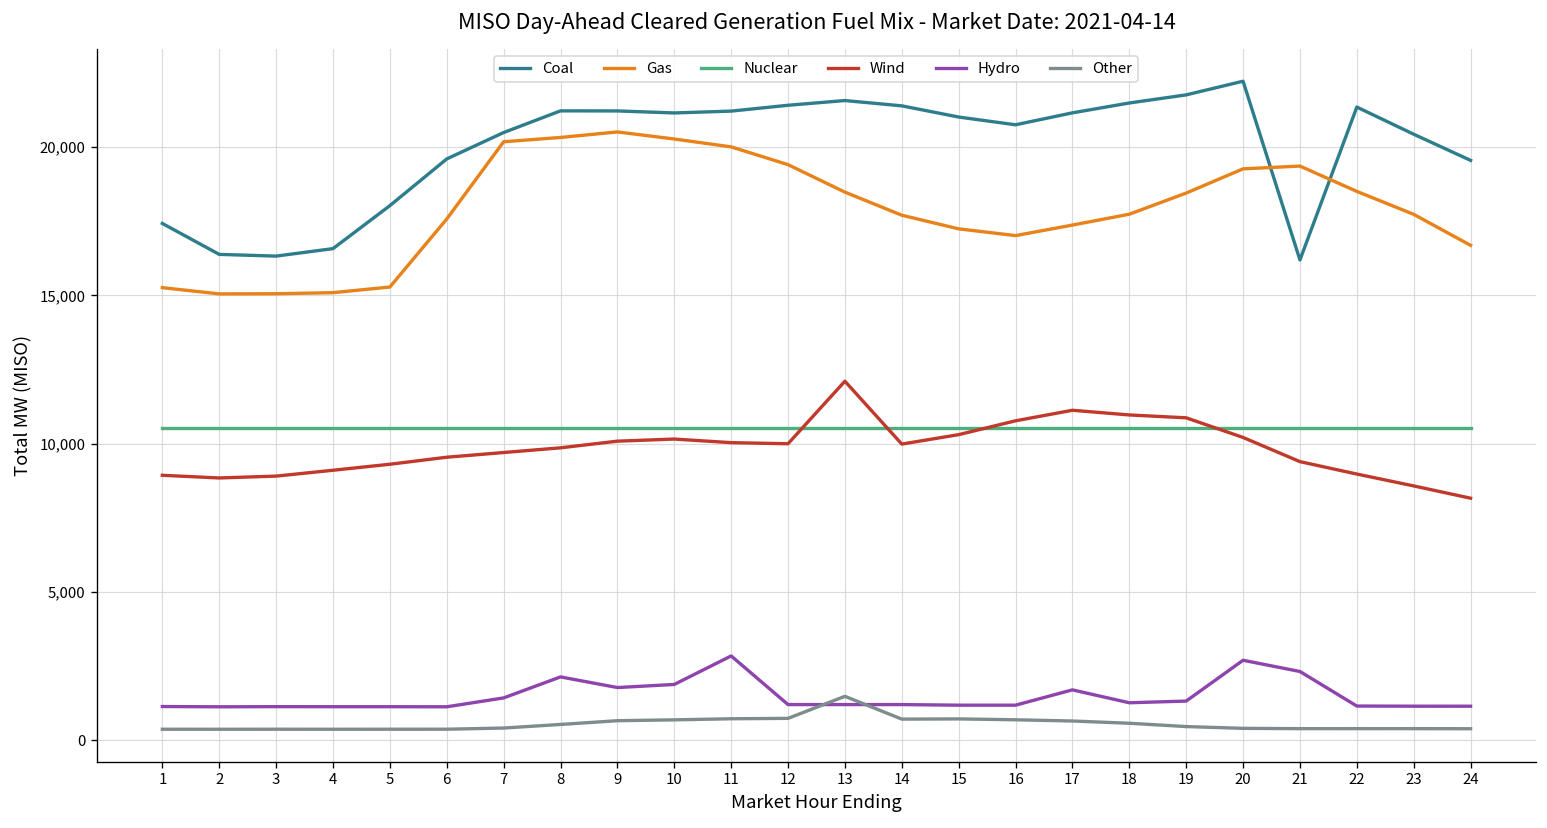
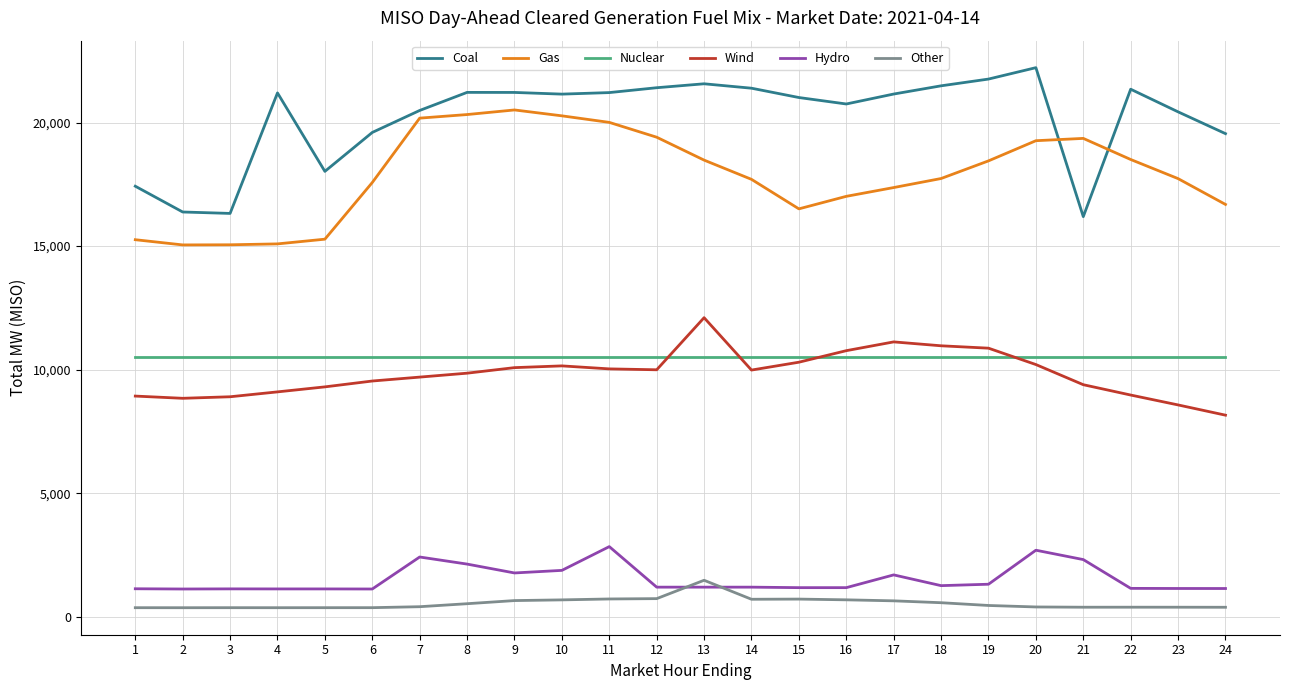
  {
    "Coal": {
      "1": "17,400",
      "2": "16,400",
      "3": "16,300",
-     "4": "16,600",
+     "4": "21,200",
      "5": "18,000",
      "6": "19,600",
      "7": "20,500",
      "8": "21,200",
      "9": "21,200",
      "10": "21,200",
      "11": "21,200",
      "12": "21,400",
      "13": "21,600",
      "14": "21,400",
      "15": "21,000",
      "16": "20,800",
      "17": "21,200",
      "18": "21,500",
      "19": "21,800",
      "20": "22,200",
      "21": "16,200",
      "22": "21,300",
      "23": "20,400",
      "24": "19,600"
    },
    "Gas": {
      "1": "15,300",
      "2": "15,000",
      "3": "15,100",
      "4": "15,100",
      "5": "15,300",
      "6": "17,600",
      "7": "20,200",
      "8": "20,300",
      "9": "20,500",
      "10": "20,300",
      "11": "20,000",
      "12": "19,400",
      "13": "18,500",
      "14": "17,700",
-     "15": "17,200",
+     "15": "16,500",
      "16": "17,000",
      "17": "17,400",
      "18": "17,700",
      "19": "18,400",
      "20": "19,300",
      "21": "19,400",
      "22": "18,500",
      "23": "17,700",
      "24": "16,700"
    },
    "Nuclear": {
      "1": "10,500",
      "2": "10,500",
      "3": "10,500",
      "4": "10,500",
      "5": "10,500",
      "6": "10,500",
      "7": "10,500",
      "8": "10,500",
      "9": "10,500",
      "10": "10,500",
      "11": "10,500",
      "12": "10,500",
      "13": "10,500",
      "14": "10,500",
      "15": "10,500",
      "16": "10,500",
      "17": "10,500",
      "18": "10,500",
      "19": "10,500",
      "20": "10,500",
      "21": "10,500",
      "22": "10,500",
      "23": "10,500",
      "24": "10,500"
    },
    "Wind": {
      "1": "8,900",
      "2": "8,800",
      "3": "8,900",
      "4": "9,100",
      "5": "9,300",
      "6": "9,500",
      "7": "9,700",
      "8": "9,900",
      "9": "10,100",
      "10": "10,200",
      "11": "10,000",
      "12": "10,000",
      "13": "12,100",
      "14": "10,000",
      "15": "10,300",
      "16": "10,800",
      "17": "11,100",
      "18": "11,000",
      "19": "10,900",
      "20": "10,200",
      "21": "9,400",
      "22": "9,000",
      "23": "8,600",
      "24": "8,200"
    },
    "Hydro": {
      "1": "1,100",
      "2": "1,100",
      "3": "1,100",
      "4": "1,100",
      "5": "1,100",
      "6": "1,100",
-     "7": "1,400",
+     "7": "2,400",
      "8": "2,100",
      "9": "1,800",
      "10": "1,900",
      "11": "2,800",
      "12": "1,200",
      "13": "1,200",
      "14": "1,200",
      "15": "1,200",
      "16": "1,200",
      "17": "1,700",
      "18": "1,300",
      "19": "1,300",
      "20": "2,700",
      "21": "2,300",
      "22": "1,100",
      "23": "1,100",
      "24": "1,100"
    },
    "Other": {
      "1": "400",
      "2": "400",
      "3": "400",
      "4": "400",
      "5": "400",
      "6": "400",
      "7": "400",
      "8": "500",
      "9": "700",
      "10": "700",
      "11": "700",
      "12": "700",
      "13": "1,500",
      "14": "700",
      "15": "700",
      "16": "700",
      "17": "600",
      "18": "600",
      "19": "500",
      "20": "400",
      "21": "400",
      "22": "400",
      "23": "400",
      "24": "400"
    }
  }
